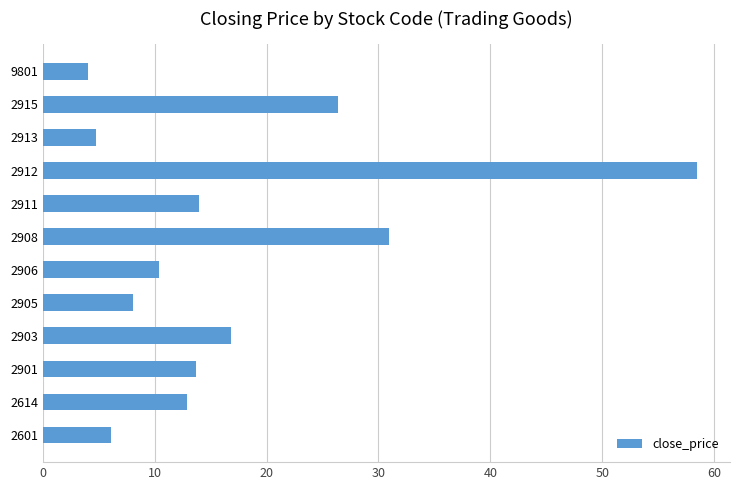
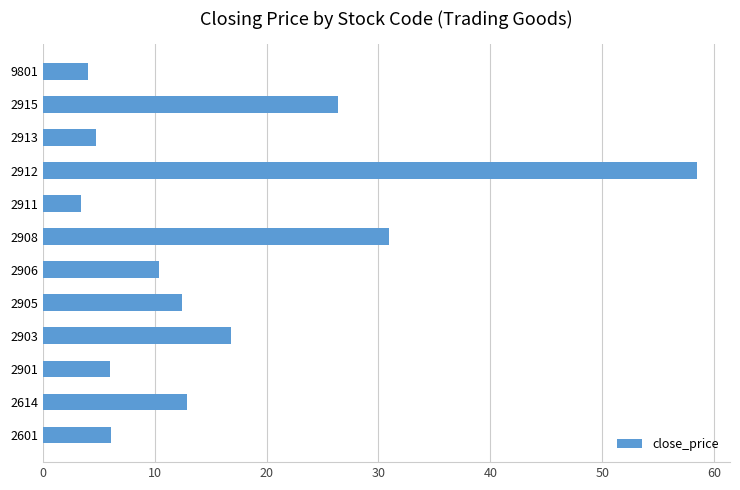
  {
    "9801": 4.0,
    "2915": 26.4,
    "2913": 4.8,
    "2912": 58.5,
-   "2911": 14.0,
+   "2911": 3.4,
    "2908": 30.9,
    "2906": 10.4,
-   "2905": 8.1,
+   "2905": 12.4,
    "2903": 16.8,
-   "2901": 13.7,
+   "2901": 6.0,
    "2614": 12.9,
    "2601": 6.1
  }
